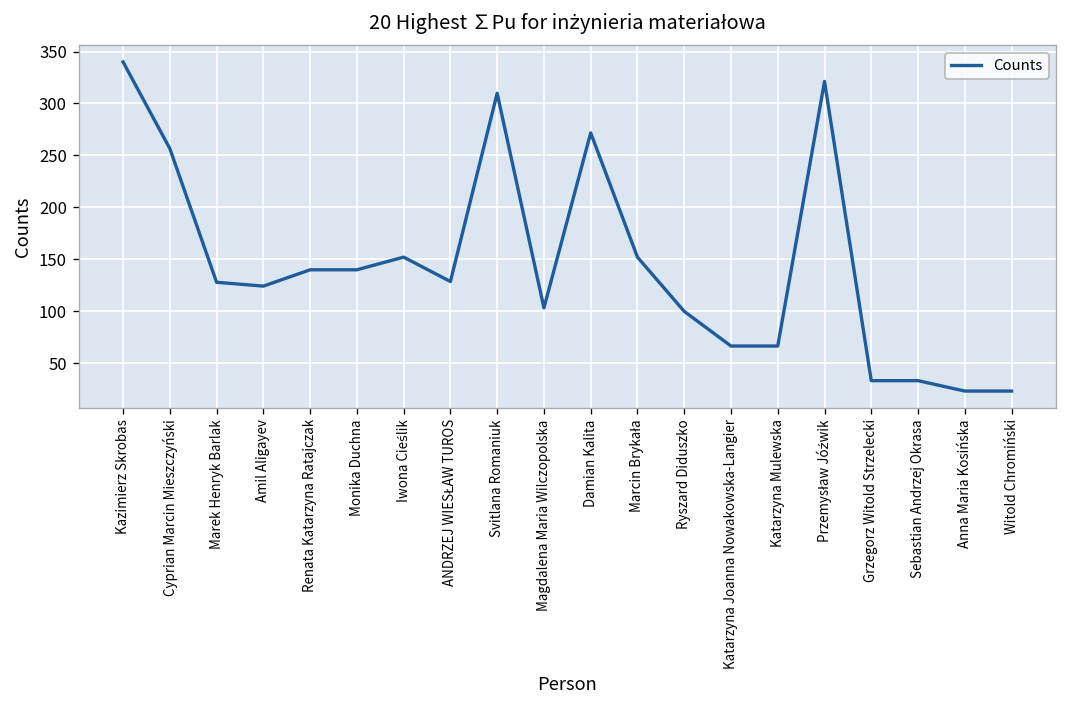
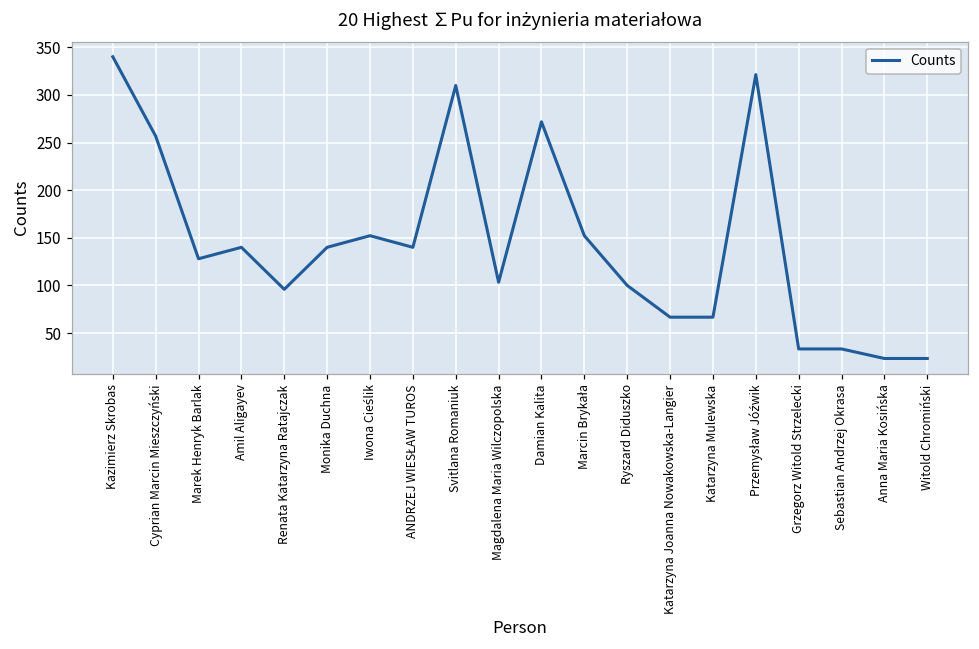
  {
    "Kazimierz Skrobas": 340,
    "Cyprian Marcin Mieszczyński": 260,
    "Marek Henryk Barlak": 130,
-   "Amil Aligayev": 120,
-   "Renata Katarzyna Ratajczak": 140,
+   "Amil Aligayev": 140,
+   "Renata Katarzyna Ratajczak": 100,
    "Monika Duchna": 140,
    "Iwona Cieślik": 150,
-   "ANDRZEJ WIESŁAW TUROS": 130,
+   "ANDRZEJ WIESŁAW TUROS": 140,
    "Svitlana Romaniuk": 310,
    "Magdalena Maria Wilczopolska": 100,
    "Damian Kalita": 270,
    "Marcin Brykała": 150,
    "Ryszard Diduszko": 100,
    "Katarzyna Joanna Nowakowska-Langier": 70,
    "Katarzyna Mulewska": 70,
    "Przemysław Jóźwik": 320,
    "Grzegorz Witold Strzelecki": 30,
    "Sebastian Andrzej Okrasa": 30,
    "Anna Maria Kosińska": 20,
    "Witold Chromiński": 20
  }
